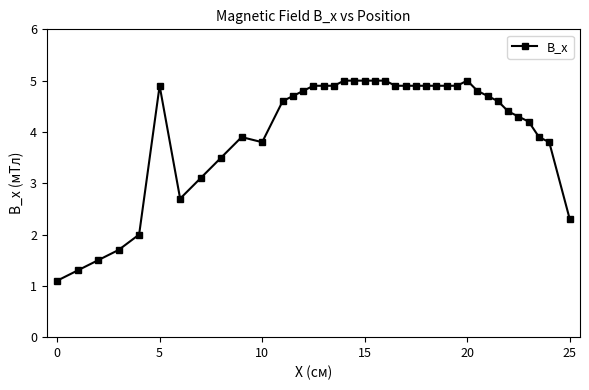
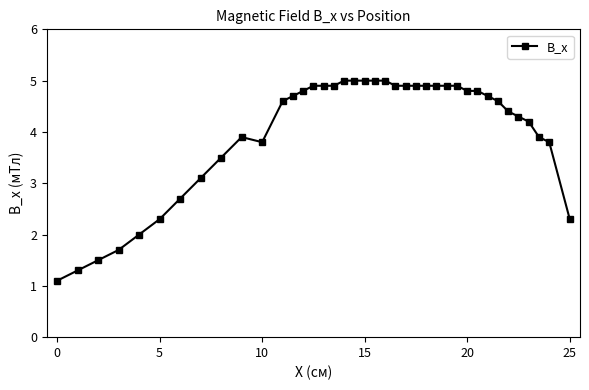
  {
    "0": 1.1,
-   "5": 4.9,
+   "5": 2.3,
    "10": 3.8,
    "15": 5.0,
-   "20": 5.0,
+   "20": 4.8,
    "25": 2.3
  }
